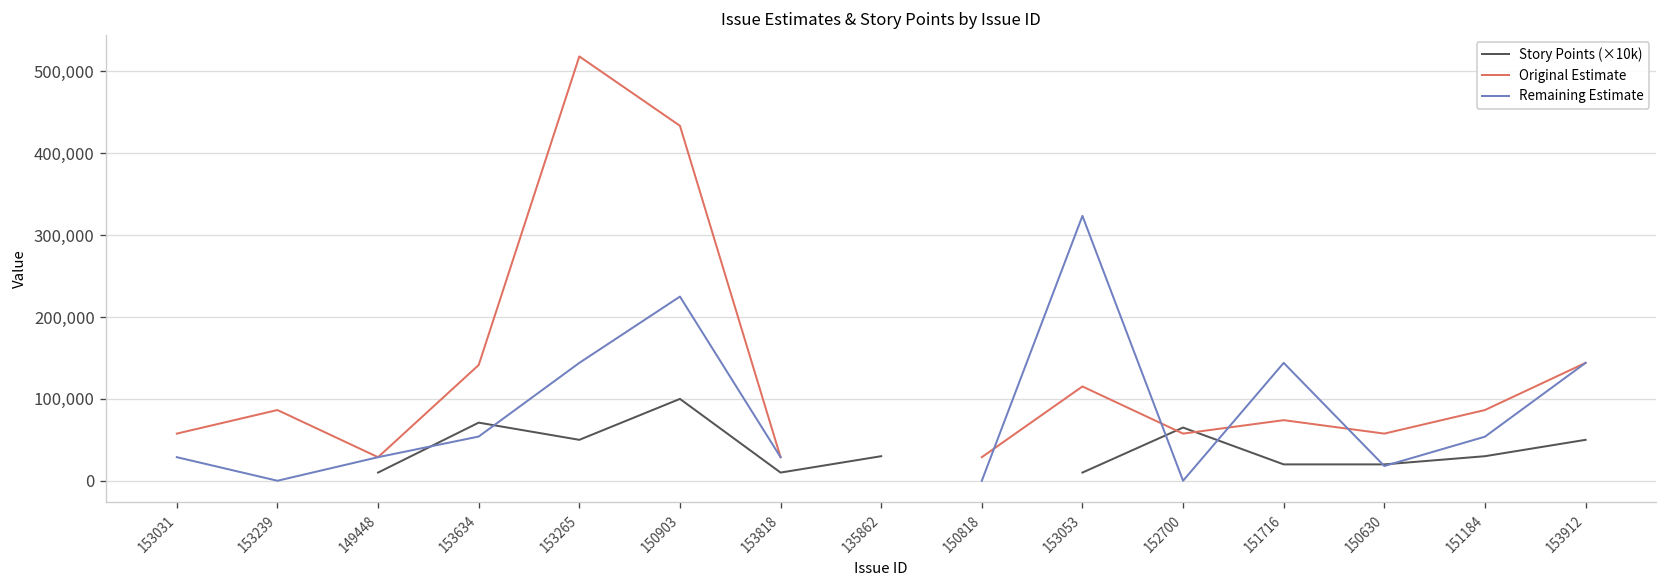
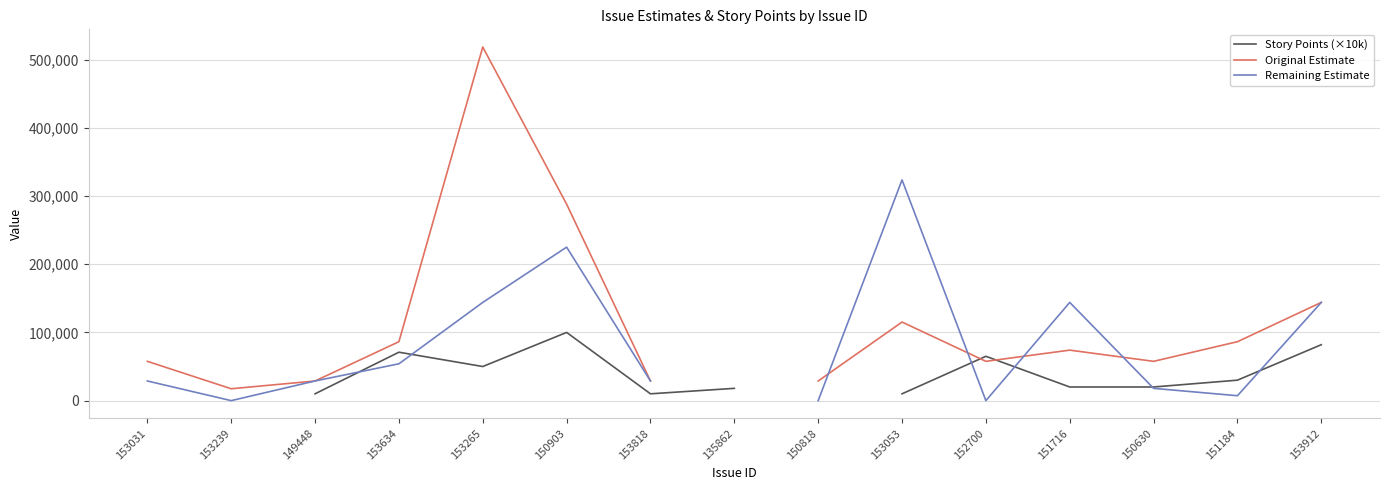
  {
    "Story Points (×10k)": {
      "153031": "20,000",
      "149448": "10,000",
      "153634": "70,000",
      "153265": "50,000",
      "150903": "100,000",
      "153818": "10,000",
-     "135862": "30,000",
+     "135862": "20,000",
      "153053": "10,000",
      "152700": "70,000",
      "151716": "20,000",
      "151184": "30,000",
-     "153912": "50,000"
+     "153912": "80,000"
    },
    "Original Estimate": {
      "153031": "60,000",
-     "153239": "90,000",
-     "153634": "140,000",
+     "153239": "20,000",
+     "153634": "90,000",
      "153265": "520,000",
-     "150903": "430,000",
+     "150903": "290,000",
      "150818": "30,000",
      "153053": "120,000",
      "152700": "60,000",
      "151716": "70,000",
      "150630": "60,000",
      "151184": "90,000"
    },
    "Remaining Estimate": {
      "153031": "30,000",
      "153239": "0",
      "153634": "50,000",
      "153265": "140,000",
      "150903": "220,000",
      "150818": "0",
      "153053": "320,000",
      "152700": "0",
      "151716": "140,000",
-     "151184": "50,000"
+     "151184": "10,000"
    }
  }
